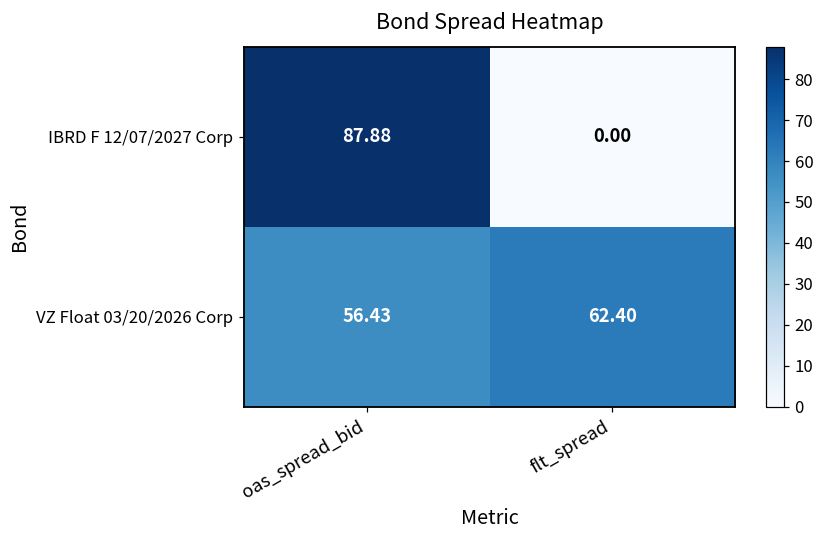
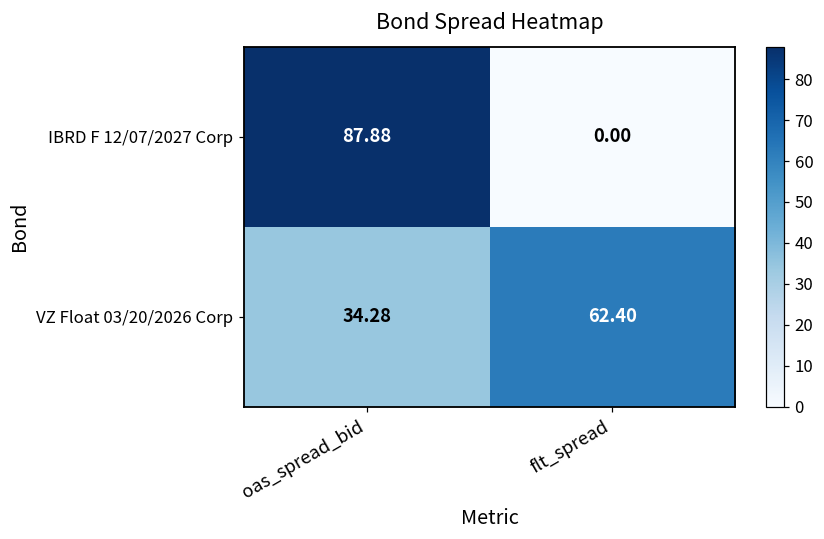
  {
    "IBRD F 12/07/2027 Corp": {
      "oas_spread_bid": 87.88,
      "flt_spread": 0.00
    },
    "VZ Float 03/20/2026 Corp": {
-     "oas_spread_bid": 56.43,
+     "oas_spread_bid": 34.28,
      "flt_spread": 62.40
    }
  }
